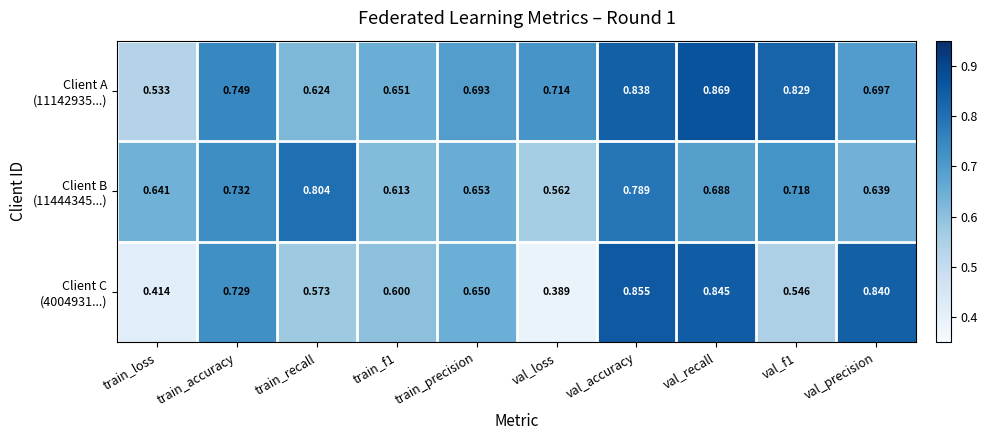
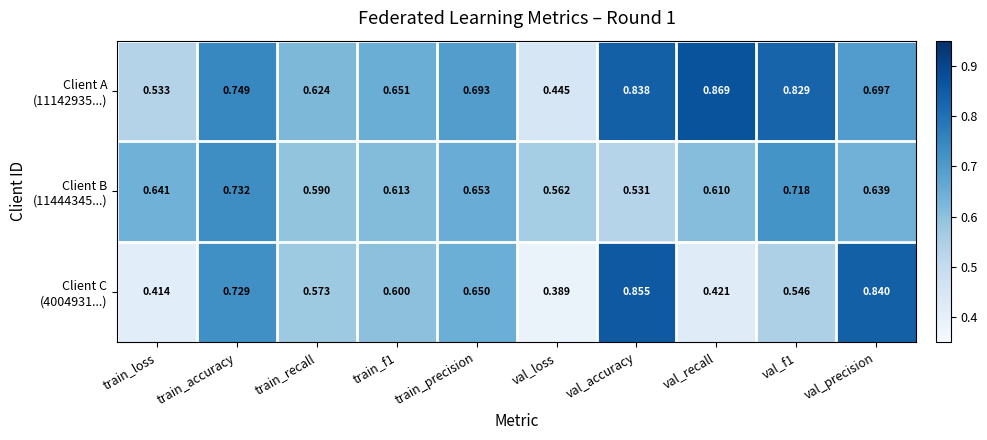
  {
    "Client A (11142935...)": {
      "train_loss": 0.533,
      "train_accuracy": 0.749,
      "train_recall": 0.624,
      "train_f1": 0.651,
      "train_precision": 0.693,
-     "val_loss": 0.714,
+     "val_loss": 0.445,
      "val_accuracy": 0.838,
      "val_recall": 0.869,
      "val_f1": 0.829,
      "val_precision": 0.697
    },
    "Client B (11444345...)": {
      "train_loss": 0.641,
      "train_accuracy": 0.732,
-     "train_recall": 0.804,
+     "train_recall": 0.590,
      "train_f1": 0.613,
      "train_precision": 0.653,
      "val_loss": 0.562,
-     "val_accuracy": 0.789,
-     "val_recall": 0.688,
+     "val_accuracy": 0.531,
+     "val_recall": 0.610,
      "val_f1": 0.718,
      "val_precision": 0.639
    },
    "Client C (4004931...)": {
      "train_loss": 0.414,
      "train_accuracy": 0.729,
      "train_recall": 0.573,
      "train_f1": 0.600,
      "train_precision": 0.650,
      "val_loss": 0.389,
      "val_accuracy": 0.855,
-     "val_recall": 0.845,
+     "val_recall": 0.421,
      "val_f1": 0.546,
      "val_precision": 0.840
    }
  }
